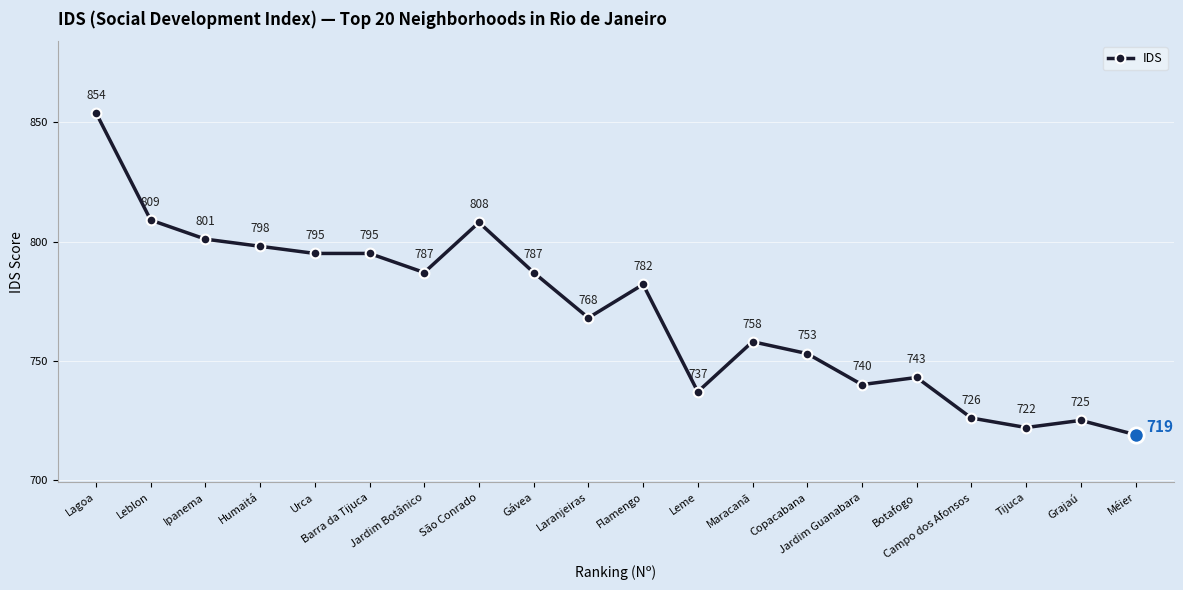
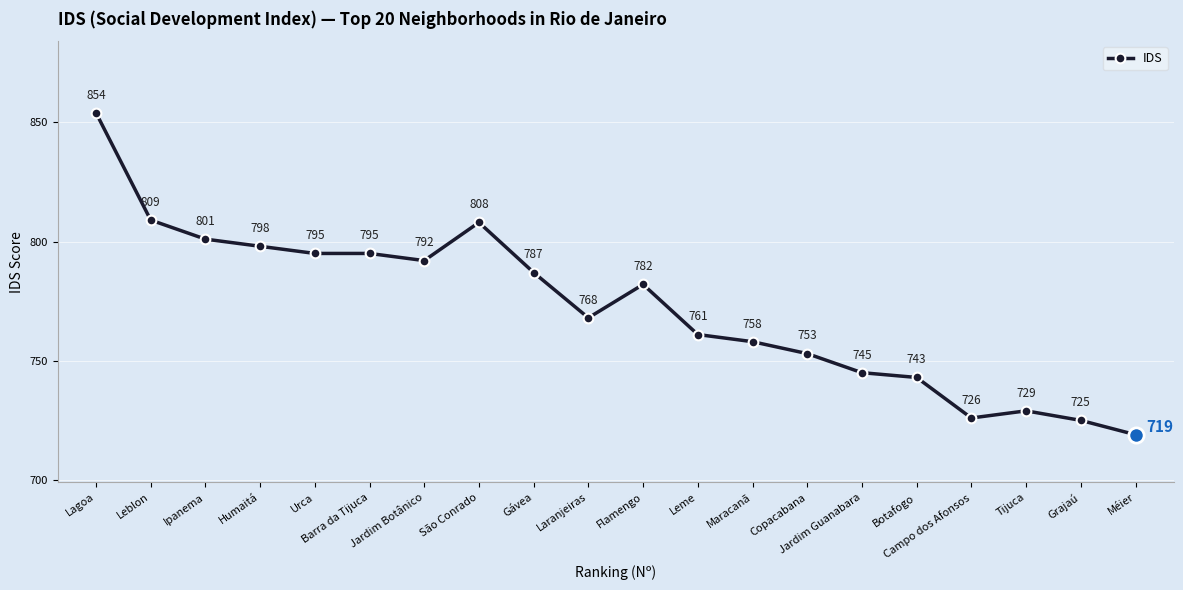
  {
    "IDS": {
      "Lagoa": 854,
      "Leblon": 809,
      "Ipanema": 801,
      "Humaitá": 798,
      "Urca": 795,
      "Barra da Tijuca": 795,
-     "Jardim Botânico": 787,
+     "Jardim Botânico": 792,
      "São Conrado": 808,
      "Gávea": 787,
      "Laranjeiras": 768,
      "Flamengo": 782,
-     "Leme": 737,
+     "Leme": 761,
      "Maracanã": 758,
      "Copacabana": 753,
-     "Jardim Guanabara": 740,
+     "Jardim Guanabara": 745,
      "Botafogo": 743,
      "Campo dos Afonsos": 726,
-     "Tijuca": 722,
+     "Tijuca": 729,
      "Grajaú": 725
    }
  }
